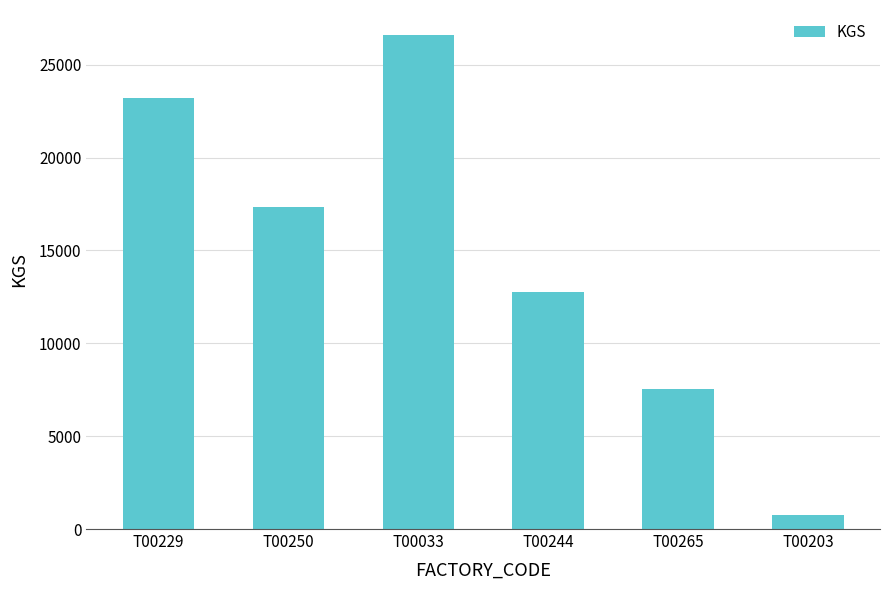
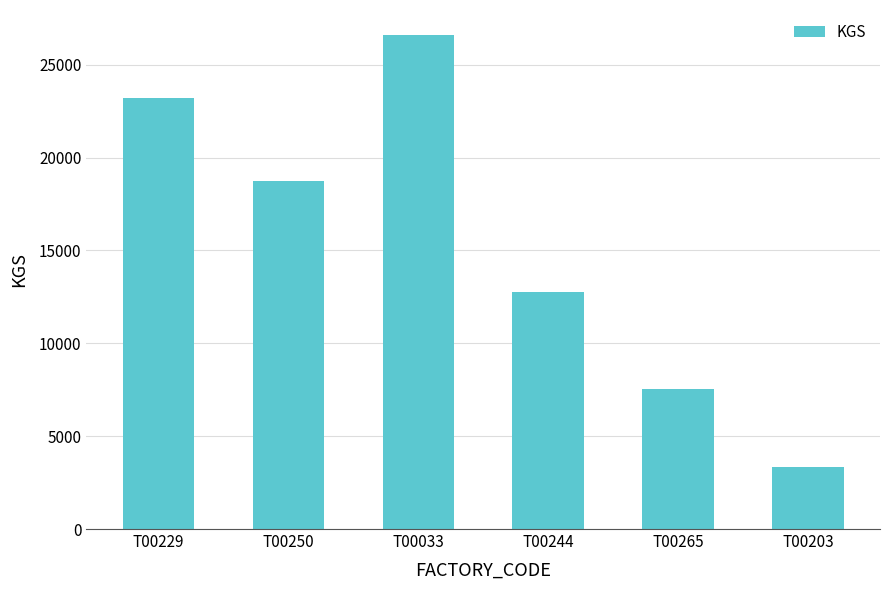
  {
    "T00229": 23200,
-   "T00250": 17400,
+   "T00250": 18700,
    "T00033": 26600,
    "T00244": 12800,
    "T00265": 7500,
-   "T00203": 700
+   "T00203": 3300
  }
